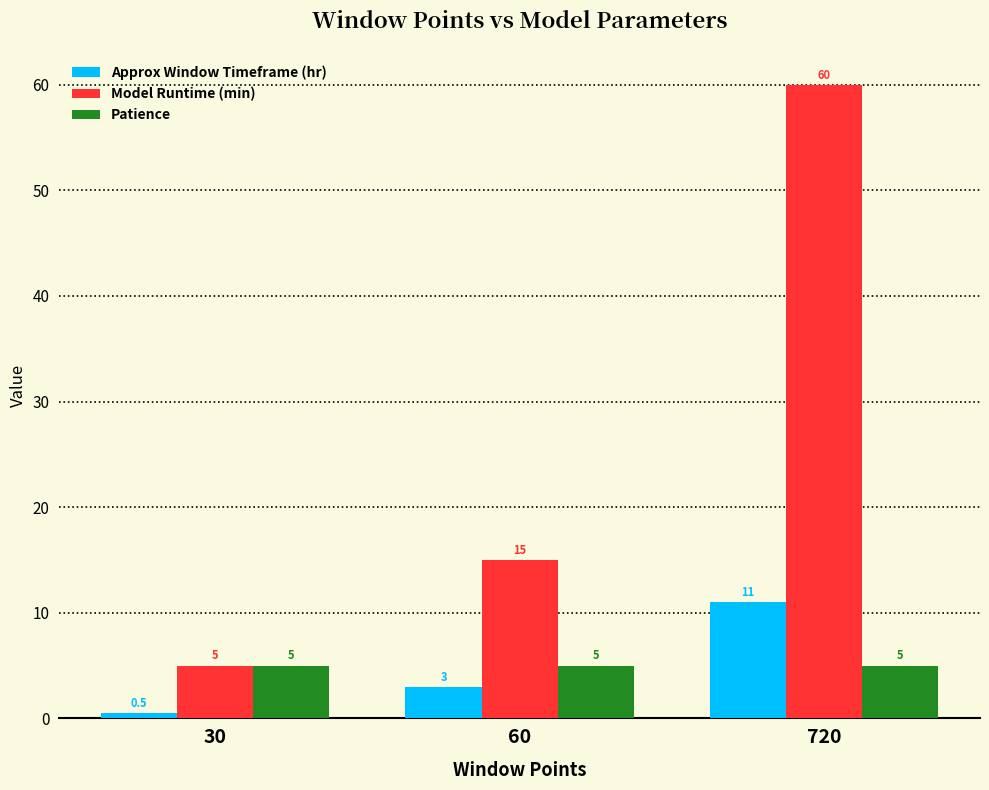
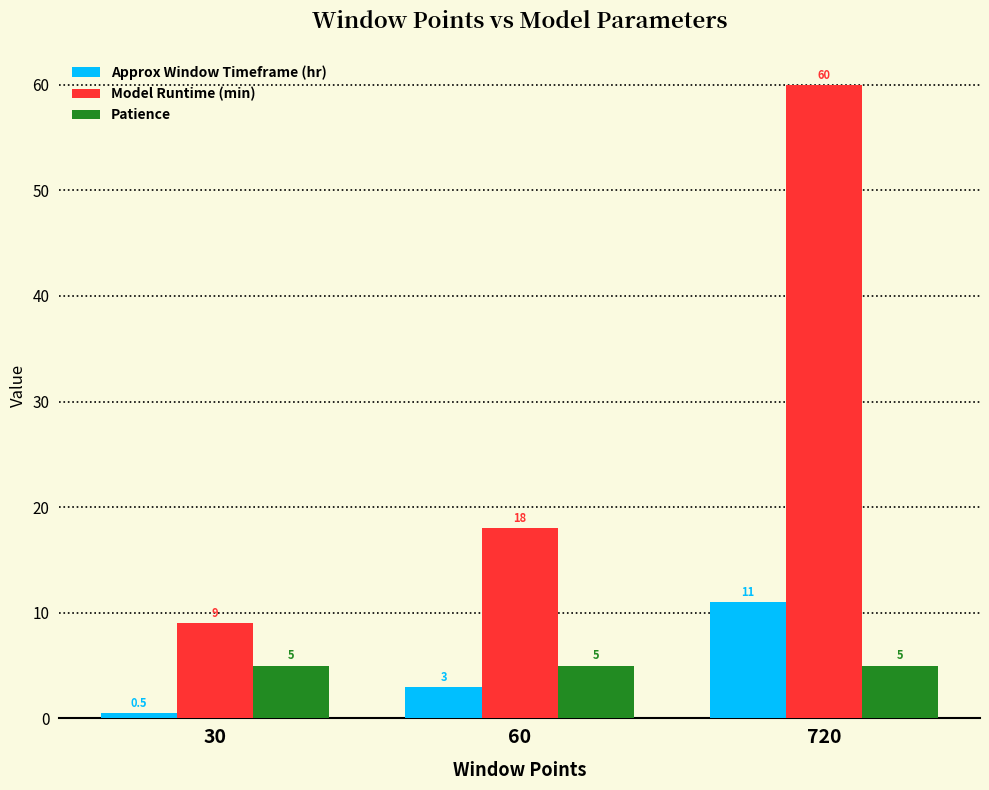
  {
    "Approx Window Timeframe (hr)": {
      "30": 0.5,
      "60": 3,
      "720": 11
    },
    "Model Runtime (min)": {
-     "30": 5,
-     "60": 15,
+     "30": 9,
+     "60": 18,
      "720": 60
    },
    "Patience": {
      "30": 5,
      "60": 5,
      "720": 5
    }
  }
